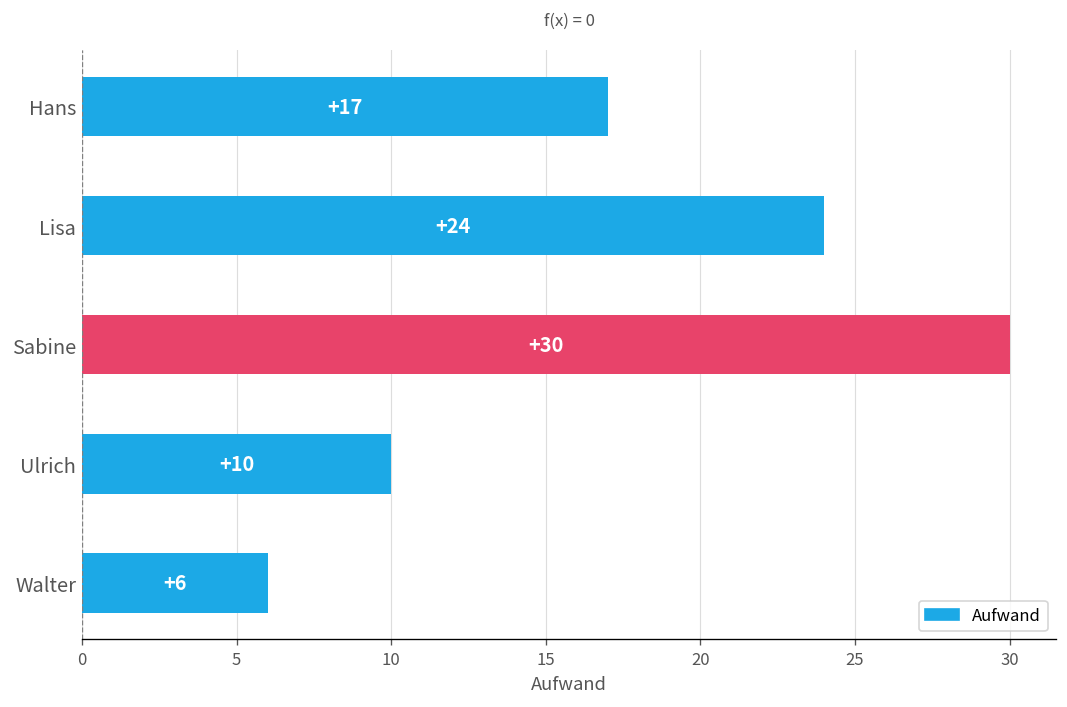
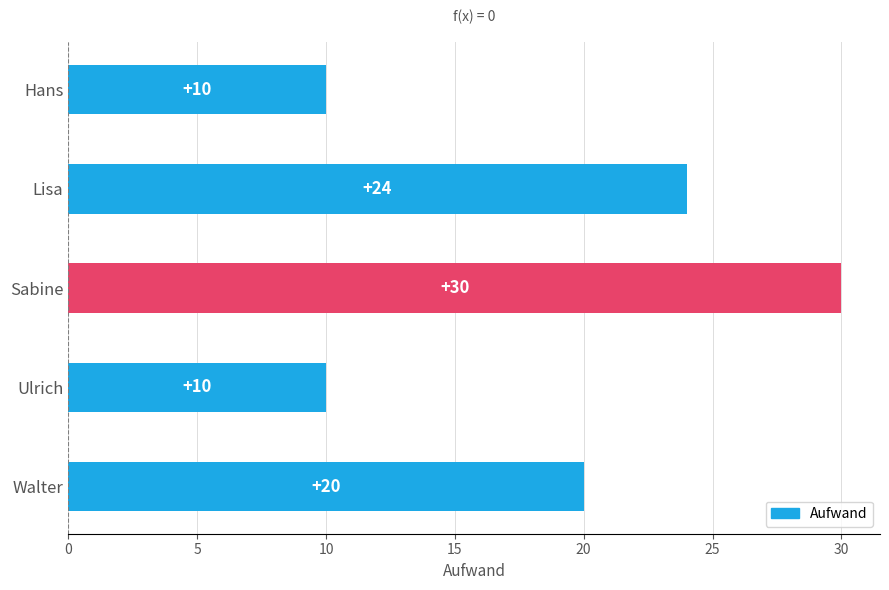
  {
-   "Hans": "+17",
+   "Hans": "+10",
    "Lisa": "+24",
    "Sabine": "+30",
    "Ulrich": "+10",
-   "Walter": "+6"
+   "Walter": "+20"
  }
